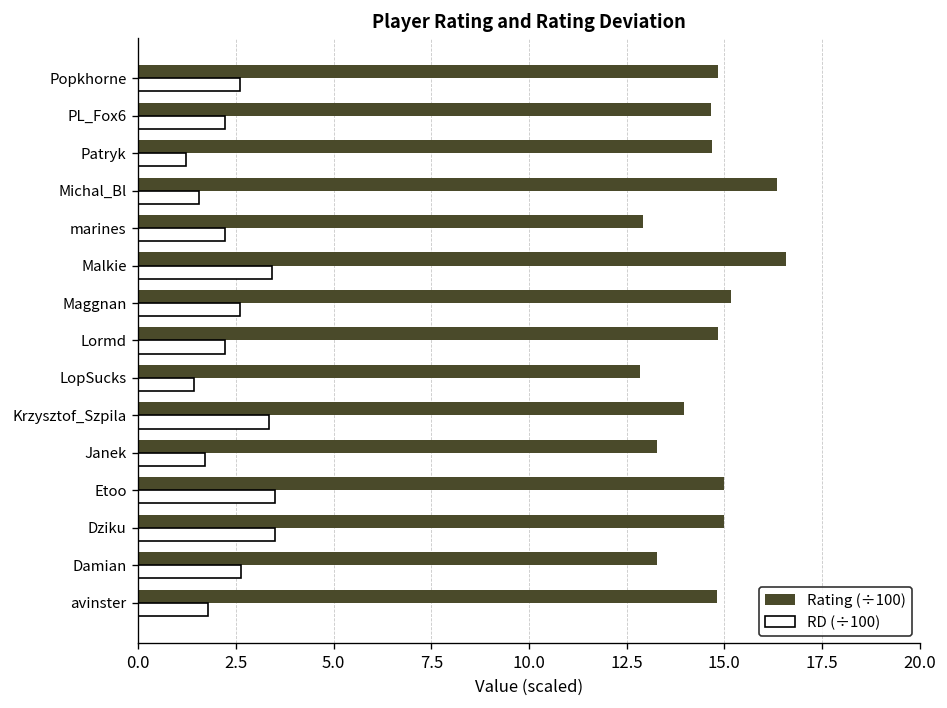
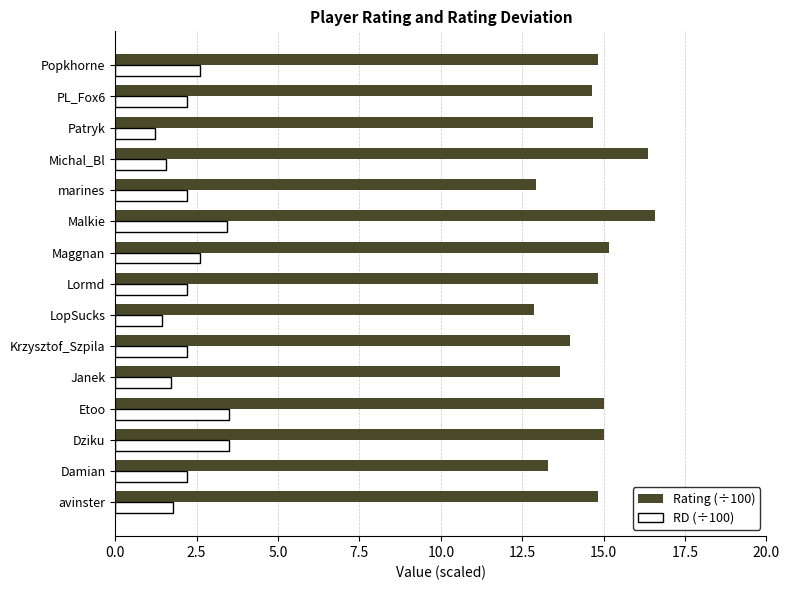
  {
    "Rating (÷100)": {
      "Popkhorne": 14.8,
      "PL_Fox6": 14.7,
      "Patryk": 14.7,
      "Michal_Bl": 16.4,
      "marines": 12.9,
      "Malkie": 16.6,
      "Maggnan": 15.2,
      "Lormd": 14.8,
      "LopSucks": 12.9,
      "Krzysztof_Szpila": 14.0,
-     "Janek": 13.3,
+     "Janek": 13.7,
      "Etoo": 15.0,
      "Dziku": 15.0,
      "Damian": 13.3,
      "avinster": 14.8
    },
    "RD (÷100)": {
      "Popkhorne": 2.6,
      "PL_Fox6": 2.2,
      "Patryk": 1.2,
      "Michal_Bl": 1.6,
      "marines": 2.2,
      "Malkie": 3.4,
      "Maggnan": 2.6,
      "Lormd": 2.2,
      "LopSucks": 1.4,
-     "Krzysztof_Szpila": 3.3,
+     "Krzysztof_Szpila": 2.2,
      "Janek": 1.7,
      "Etoo": 3.5,
      "Dziku": 3.5,
-     "Damian": 2.6,
+     "Damian": 2.2,
      "avinster": 1.8
    }
  }
